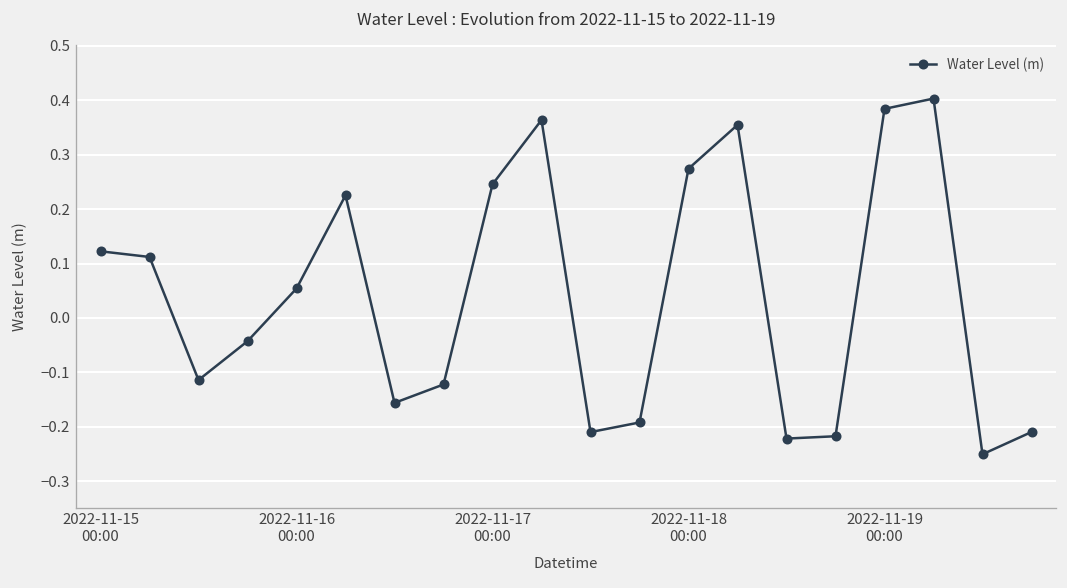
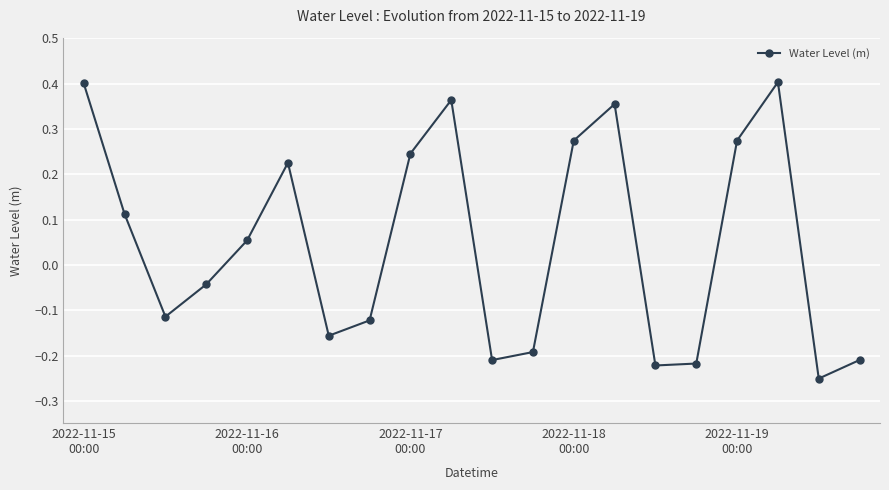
  {
-   "2022-11-15 00:00": 0.12,
+   "2022-11-15 00:00": 0.40,
    "2022-11-16 00:00": 0.05,
    "2022-11-17 00:00": 0.25,
    "2022-11-18 00:00": 0.27,
-   "2022-11-19 00:00": 0.38
+   "2022-11-19 00:00": 0.27
  }
